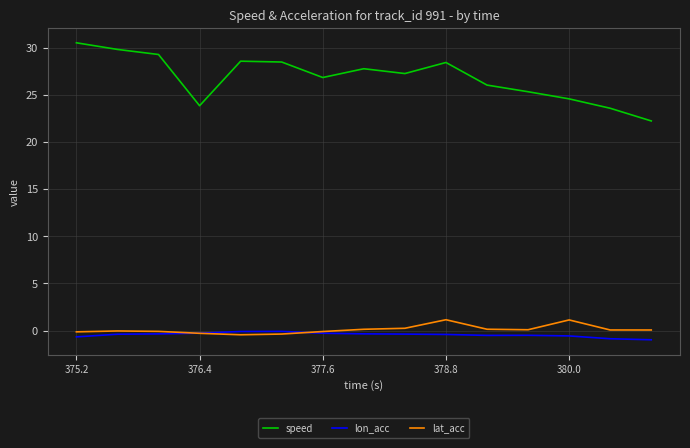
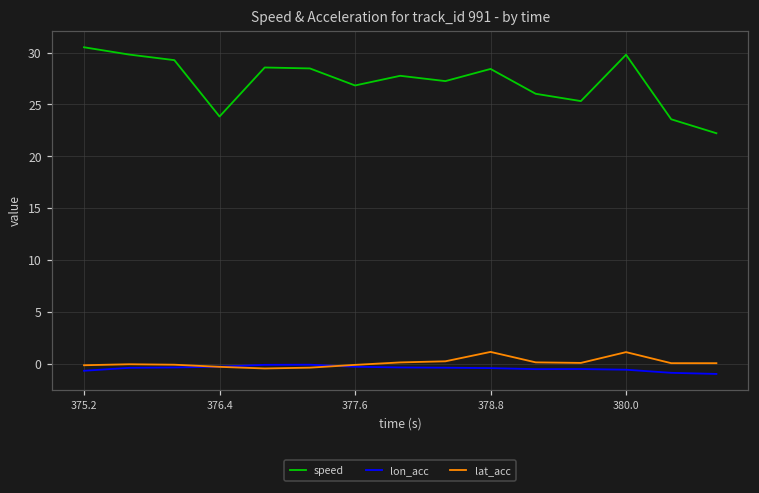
  {
    "speed": {
      "375.2": 31,
      "376.4": 24,
      "377.6": 27,
      "378.8": 28,
-     "380.0": 25
+     "380.0": 30
    },
    "lon_acc": {
      "375.2": -1,
      "378.8": 0,
      "380.0": -1
    },
    "lat_acc": {
      "375.2": 0,
      "378.8": 1,
      "380.0": 1
    }
  }
